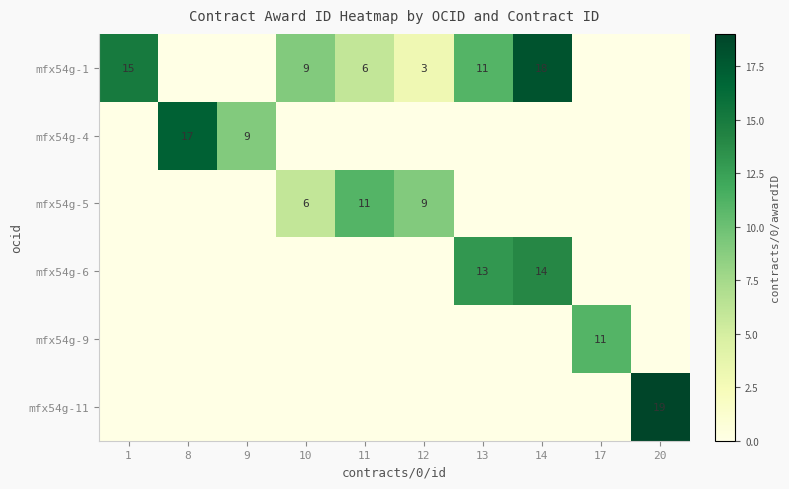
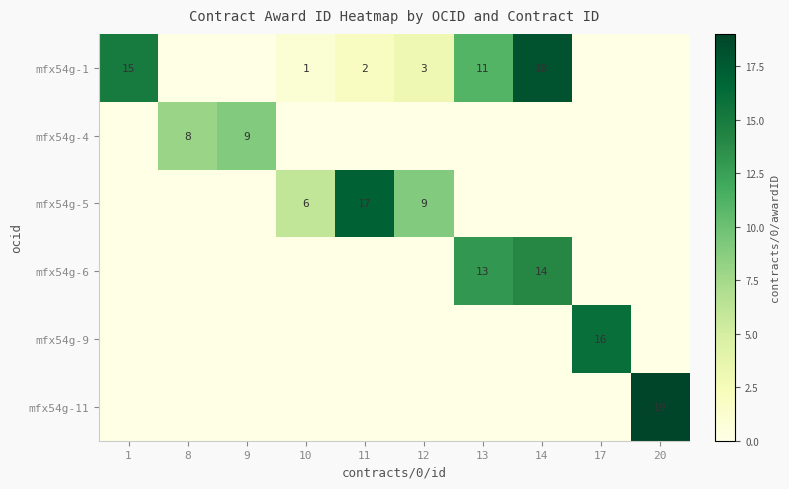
  {
    "mfx54g-1": {
      "1": 15,
-     "10": 9,
-     "11": 6,
+     "10": 1,
+     "11": 2,
      "12": 3,
      "13": 11,
      "14": 18
    },
    "mfx54g-4": {
-     "8": 17,
+     "8": 8,
      "9": 9
    },
    "mfx54g-5": {
      "10": 6,
-     "11": 11,
+     "11": 17,
      "12": 9
    },
    "mfx54g-6": {
      "13": 13,
      "14": 14
    },
    "mfx54g-9": {
-     "17": 11
+     "17": 16
    },
    "mfx54g-11": {
      "20": 19
    }
  }
